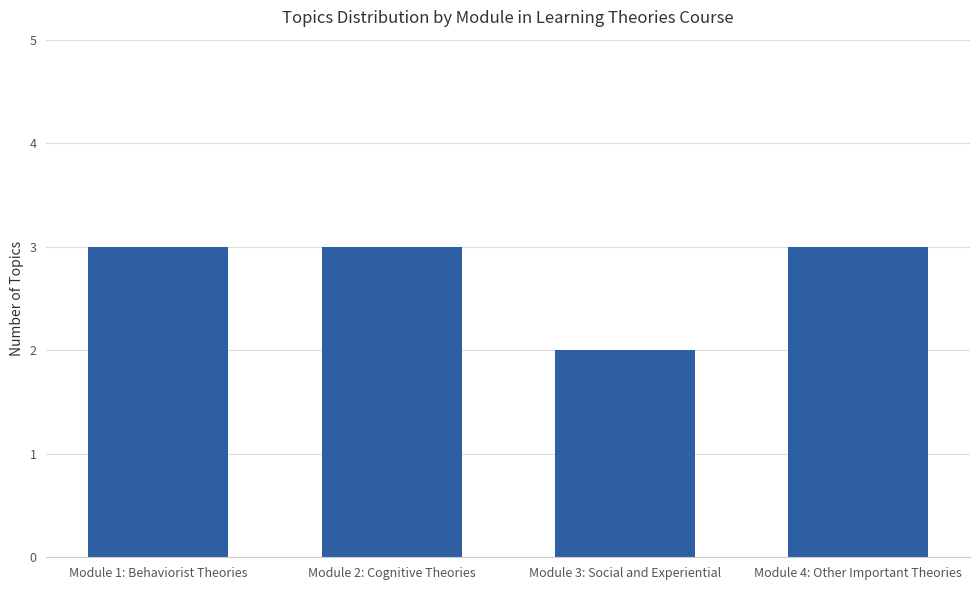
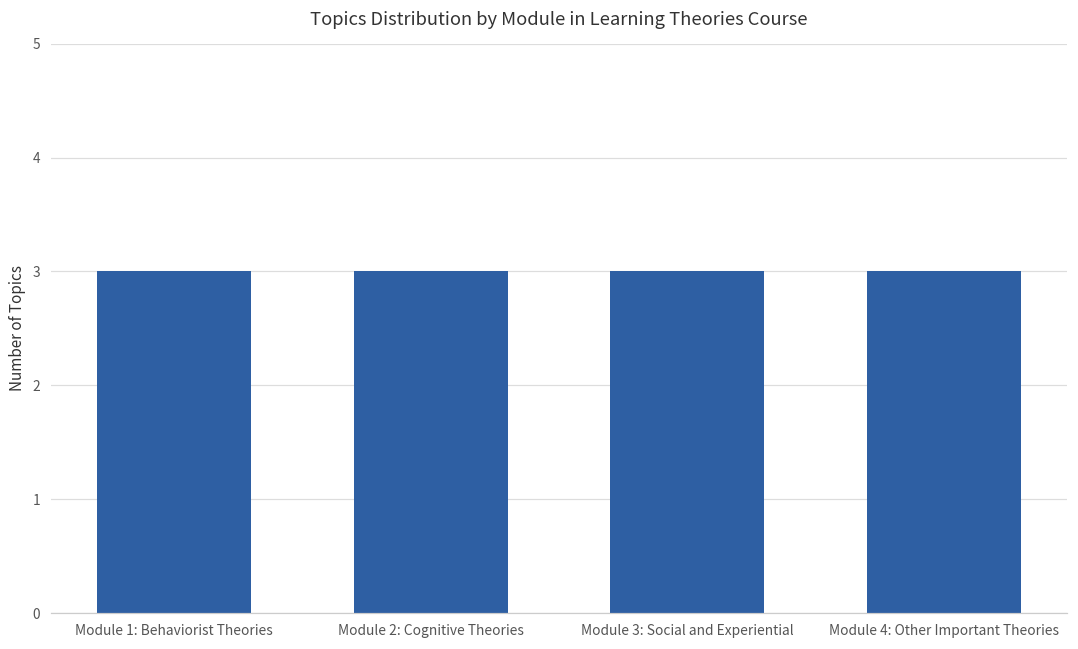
  {
    "Module 1: Behaviorist Theories": 3,
    "Module 2: Cognitive Theories": 3,
-   "Module 3: Social and Experiential": 2,
+   "Module 3: Social and Experiential": 3,
    "Module 4: Other Important Theories": 3
  }
